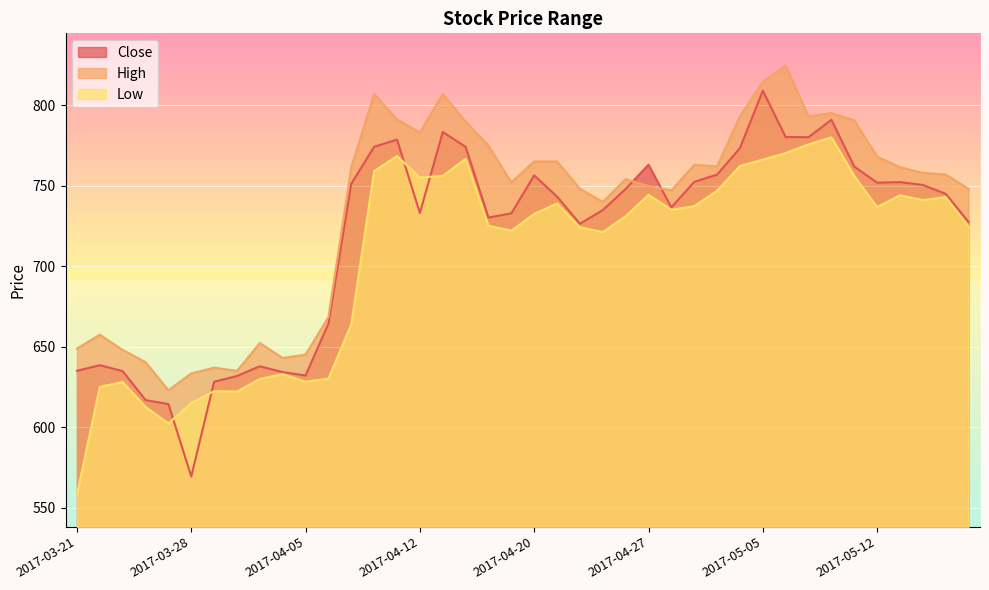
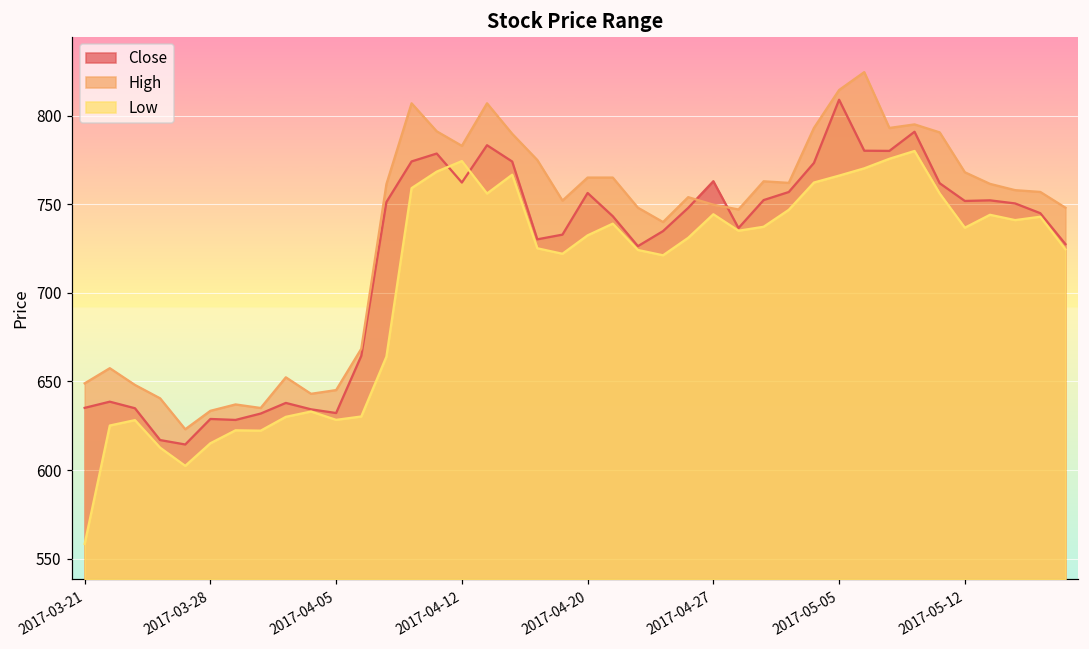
  {
    "Close": {
      "2017-03-21": 635,
-     "2017-03-28": 570,
+     "2017-03-28": 629,
      "2017-04-05": 632,
-     "2017-04-12": 733,
+     "2017-04-12": 762,
      "2017-04-20": 756,
      "2017-04-27": 763,
      "2017-05-05": 809,
      "2017-05-12": 752
    },
    "High": {
      "2017-03-21": 649,
      "2017-03-28": 633,
      "2017-04-05": 645,
      "2017-04-12": 783,
      "2017-04-20": 765,
      "2017-04-27": 750,
      "2017-05-05": 814,
      "2017-05-12": 768
    },
    "Low": {
      "2017-03-21": 558,
      "2017-03-28": 615,
      "2017-04-05": 628,
-     "2017-04-12": 755,
+     "2017-04-12": 774,
      "2017-04-20": 732,
      "2017-04-27": 744,
      "2017-05-05": 766,
      "2017-05-12": 737
    }
  }
